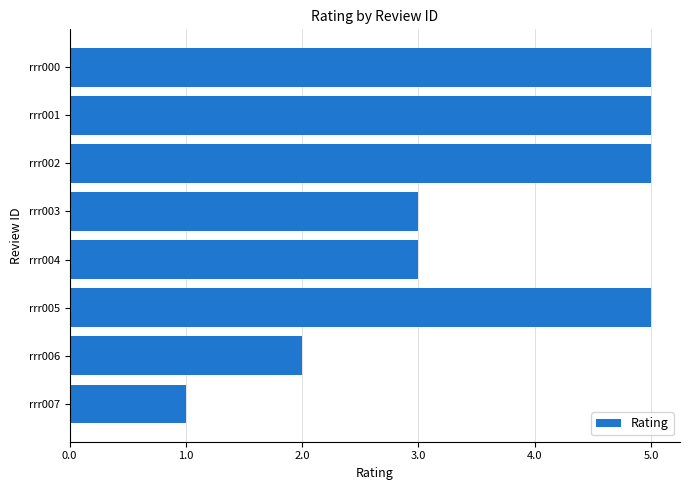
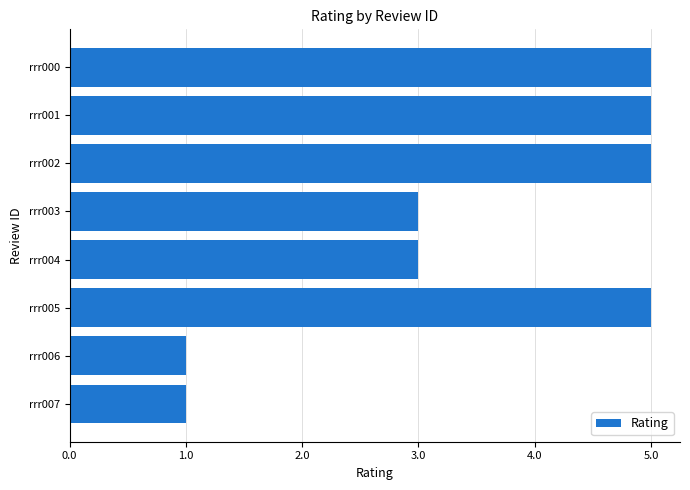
  {
    "rrr000": 5,
    "rrr001": 5,
    "rrr002": 5,
    "rrr003": 3,
    "rrr004": 3,
    "rrr005": 5,
-   "rrr006": 2,
+   "rrr006": 1,
    "rrr007": 1
  }
